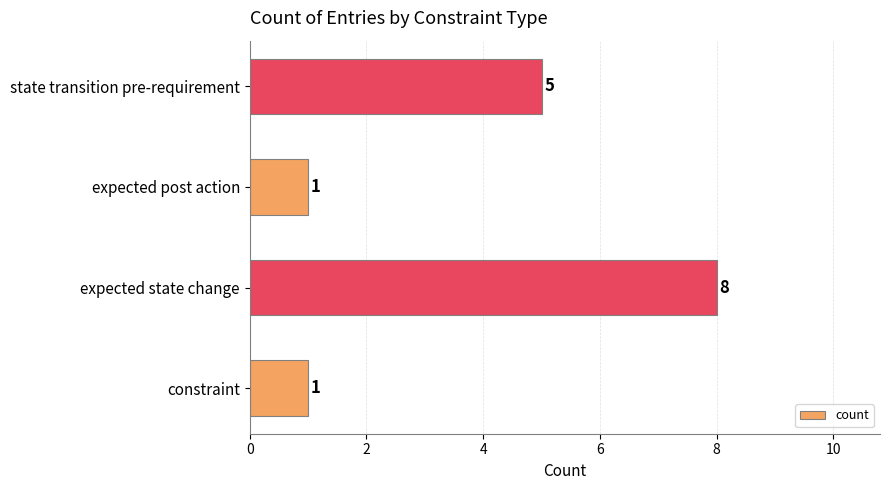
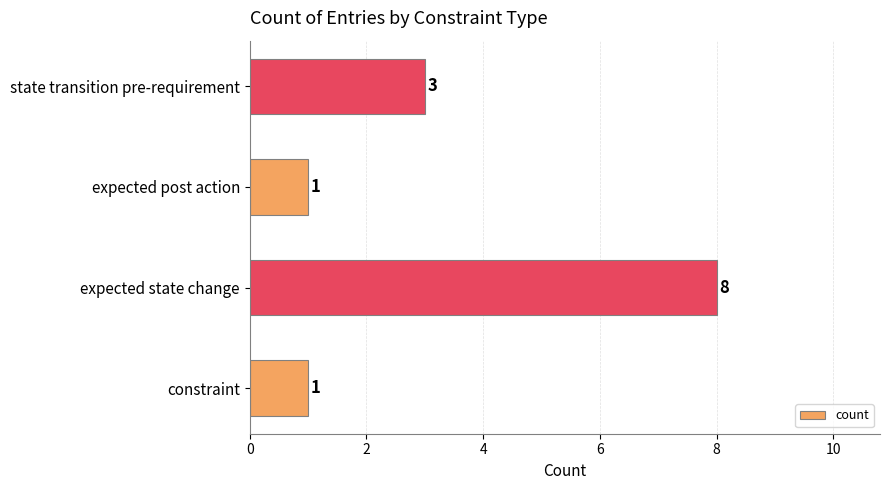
  {
-   "state transition pre-requirement": 5,
+   "state transition pre-requirement": 3,
    "expected post action": 1,
    "expected state change": 8,
    "constraint": 1
  }
